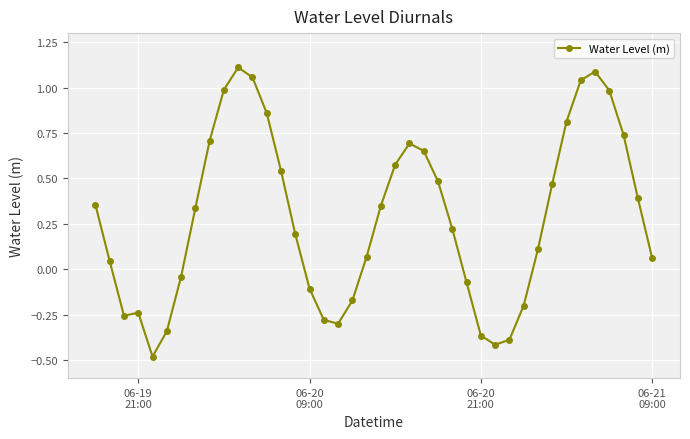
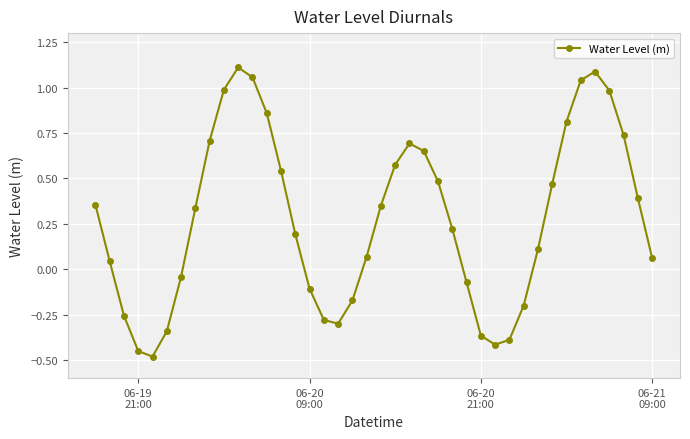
  {
-   "06-19 21:00": -0.24,
+   "06-19 21:00": -0.45,
    "06-20 09:00": -0.11,
    "06-20 21:00": -0.37,
    "06-21 09:00": 0.06
  }
